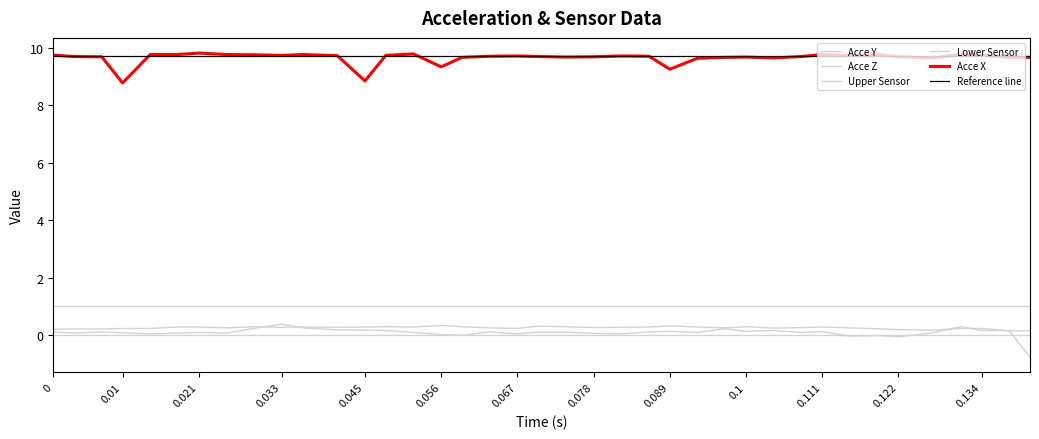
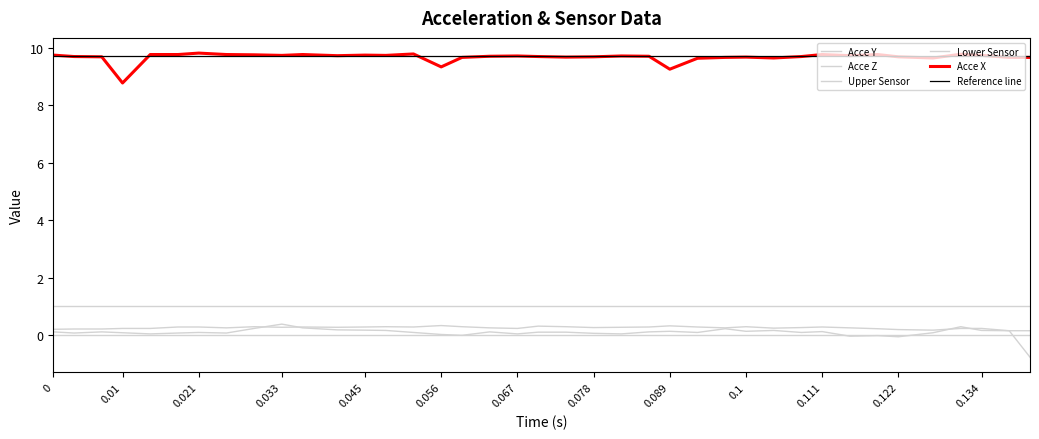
  {
    "Acce X": {
      "0": 9.7,
      "0.01": 8.8,
      "0.021": 9.8,
      "0.033": 9.7,
-     "0.045": 8.8,
+     "0.045": 9.7,
      "0.056": 9.3,
      "0.067": 9.7,
      "0.078": 9.7,
      "0.089": 9.3,
      "0.1": 9.7
    }
  }
